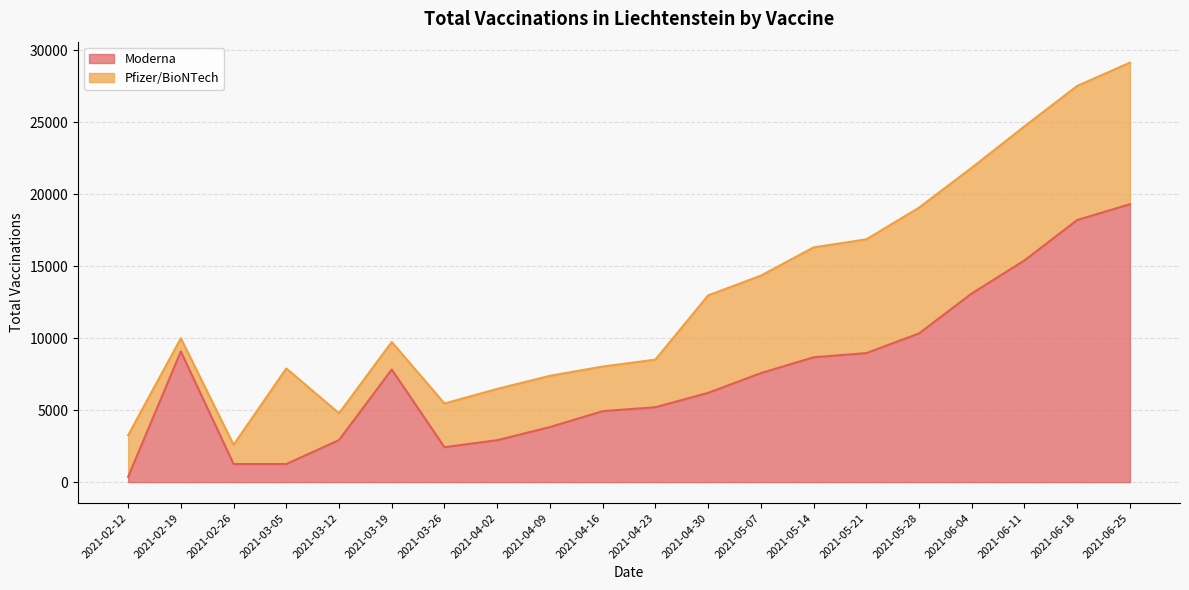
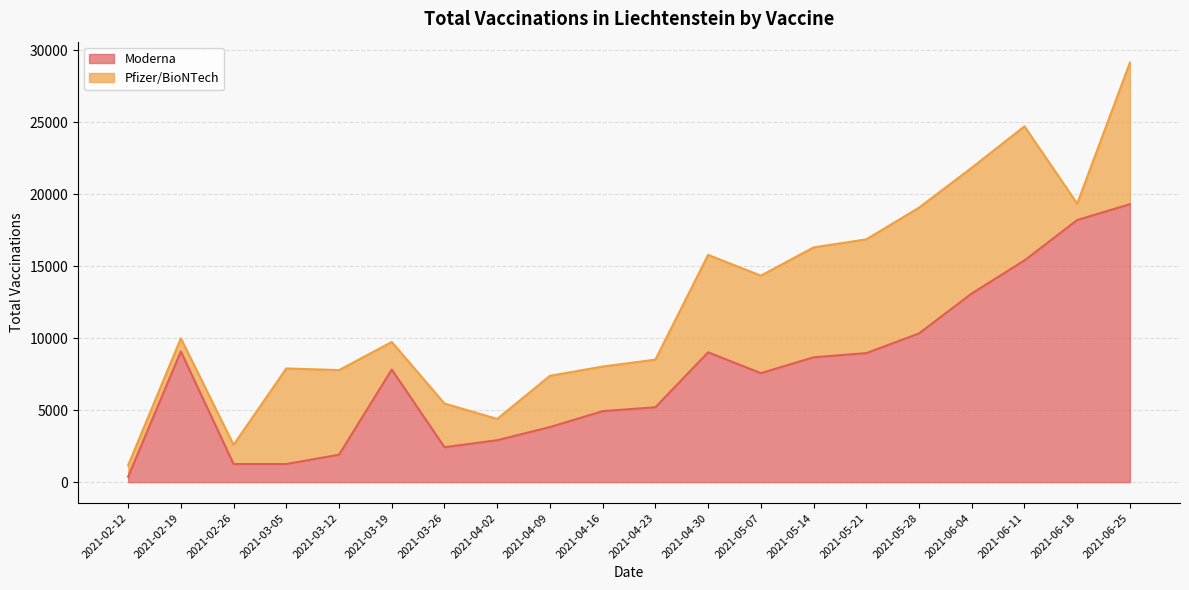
  {
    "Moderna": {
      "2021-02-12": 400,
      "2021-02-19": 9100,
      "2021-02-26": 1300,
      "2021-03-05": 1300,
-     "2021-03-12": 2900,
+     "2021-03-12": 1900,
      "2021-03-19": 7800,
      "2021-03-26": 2400,
      "2021-04-02": 2900,
      "2021-04-09": 3800,
      "2021-04-16": 4900,
      "2021-04-23": 5200,
-     "2021-04-30": 6200,
+     "2021-04-30": 9000,
      "2021-05-07": 7600,
      "2021-05-14": 8700,
      "2021-05-21": 9000,
      "2021-05-28": 10300,
      "2021-06-04": 13100,
      "2021-06-11": 15400,
      "2021-06-18": 18200,
      "2021-06-25": 19300
    },
    "Pfizer/BioNTech": {
-     "2021-02-12": 2900,
+     "2021-02-12": 800,
      "2021-02-19": 900,
      "2021-02-26": 1300,
      "2021-03-05": 6600,
-     "2021-03-12": 1900,
+     "2021-03-12": 5900,
      "2021-03-19": 1900,
      "2021-03-26": 3000,
-     "2021-04-02": 3600,
+     "2021-04-02": 1500,
      "2021-04-09": 3600,
      "2021-04-16": 3100,
      "2021-04-23": 3300,
      "2021-04-30": 6800,
      "2021-05-07": 6800,
      "2021-05-14": 7600,
      "2021-05-21": 7900,
      "2021-05-28": 8700,
      "2021-06-04": 8700,
      "2021-06-11": 9300,
-     "2021-06-18": 9300,
+     "2021-06-18": 1100,
      "2021-06-25": 9800
    }
  }
